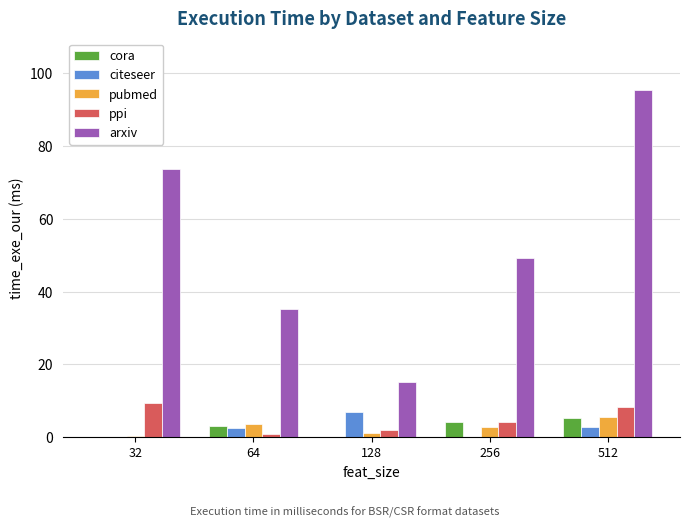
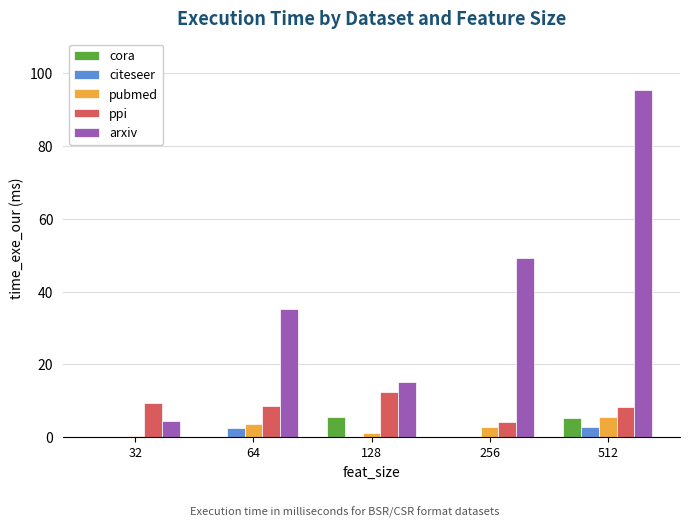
  {
    "cora": {
-     "64": 3,
-     "128": 0,
-     "256": 4,
+     "64": 0,
+     "128": 6,
+     "256": 0,
      "512": 5
    },
    "citeseer": {
      "64": 2,
-     "128": 7,
+     "128": 0,
      "512": 3
    },
    "pubmed": {
      "64": 4,
      "128": 1,
      "256": 3,
      "512": 5
    },
    "ppi": {
      "32": 9,
-     "64": 1,
-     "128": 2,
+     "64": 8,
+     "128": 12,
      "256": 4,
      "512": 8
    },
    "arxiv": {
-     "32": 74,
+     "32": 5,
      "64": 35,
      "128": 15,
      "256": 49,
      "512": 95
    }
  }
